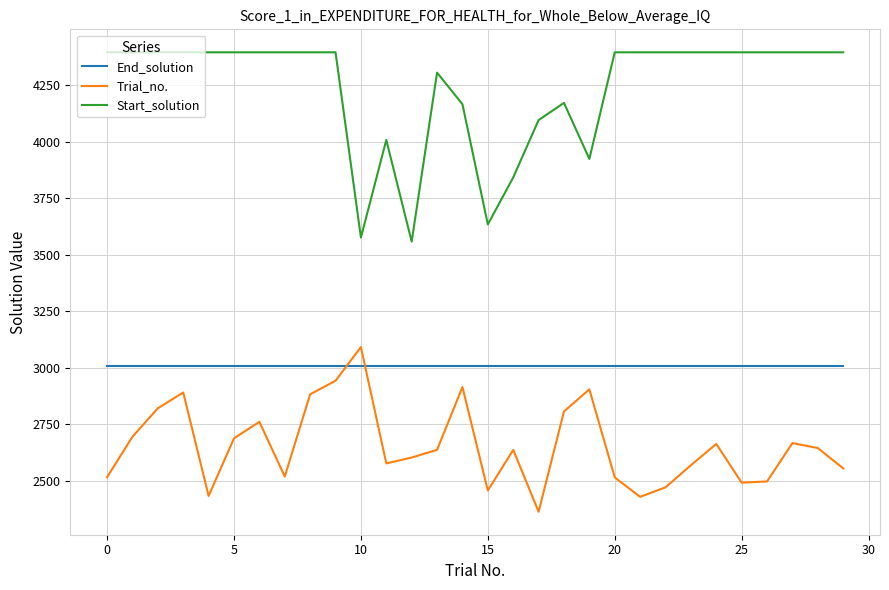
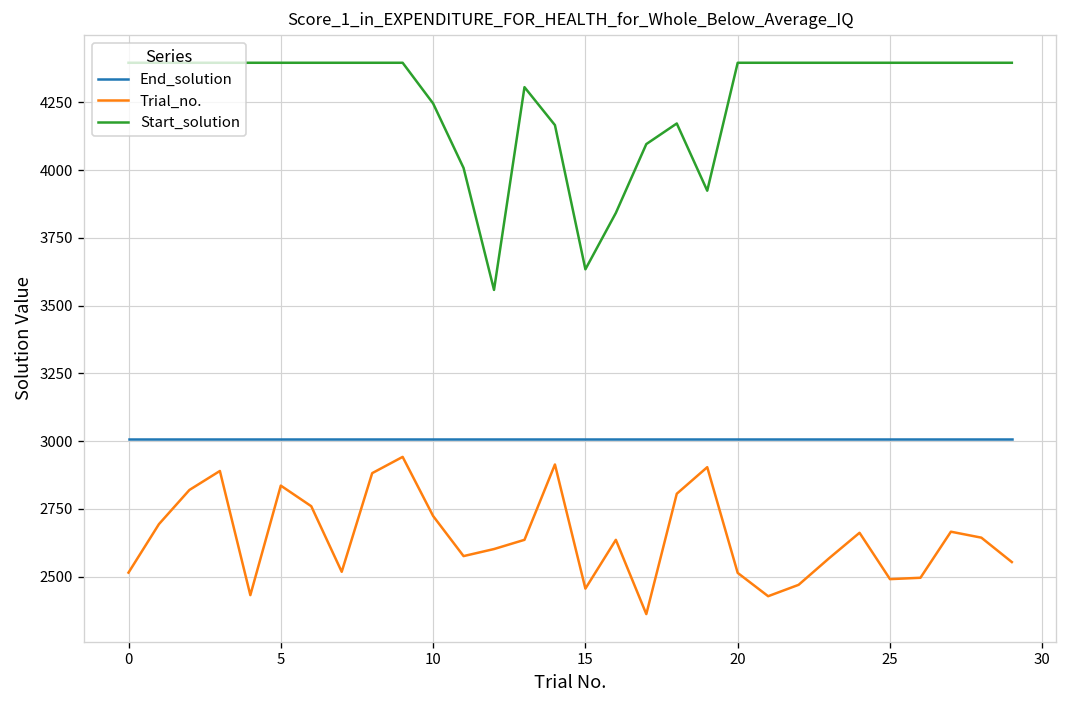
  {
    "End_solution": {
      "0": 3010,
      "5": 3010,
      "10": 3010,
      "15": 3010,
      "20": 3010,
      "25": 3010
    },
    "Trial_no.": {
      "0": 2520,
-     "5": 2690,
-     "10": 3090,
+     "5": 2840,
+     "10": 2720,
      "15": 2460,
      "20": 2510,
      "25": 2490
    },
    "Start_solution": {
      "5": 4400,
-     "10": 3580,
+     "10": 4250,
      "15": 3630,
      "20": 4400,
      "25": 4400
    }
  }
